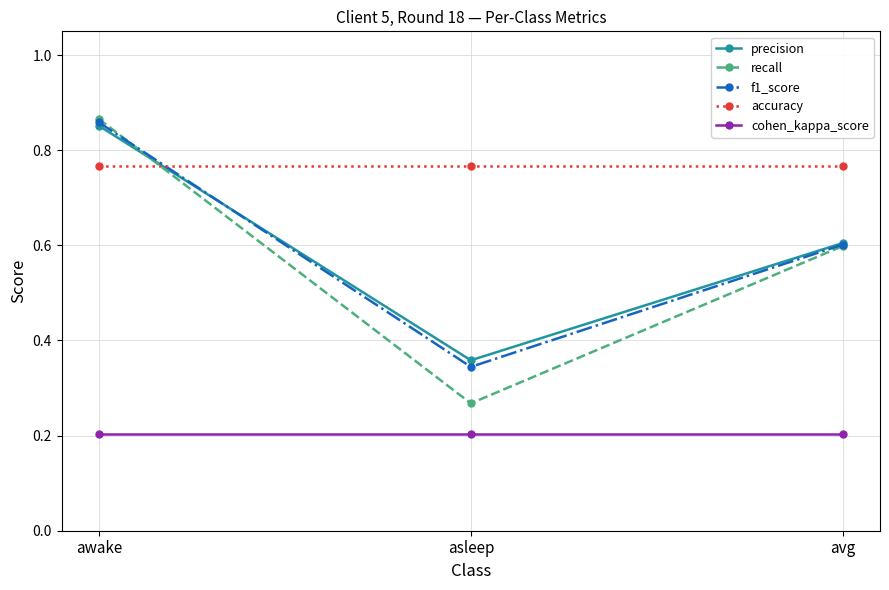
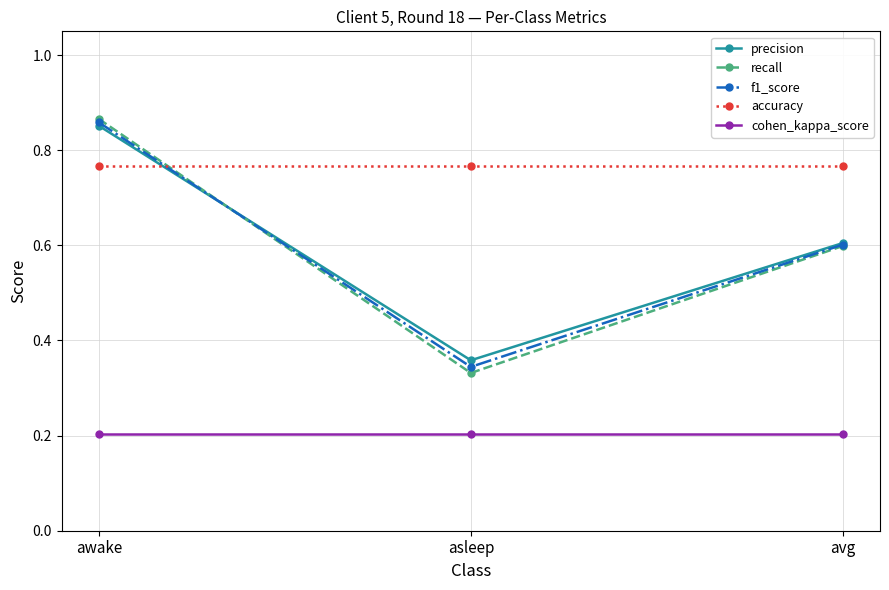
  {
    "recall": {
      "awake": 0.87,
-     "asleep": 0.27
+     "asleep": 0.33
    },
    "accuracy": {
      "awake": 0.77,
      "asleep": 0.77,
      "avg": 0.77
    },
    "cohen_kappa_score": {
      "awake": 0.20,
      "asleep": 0.20,
      "avg": 0.20
    }
  }
